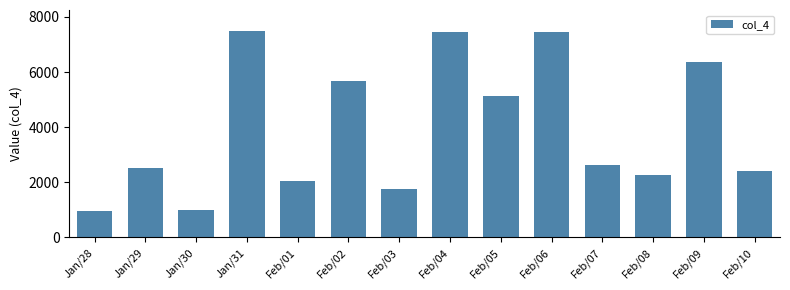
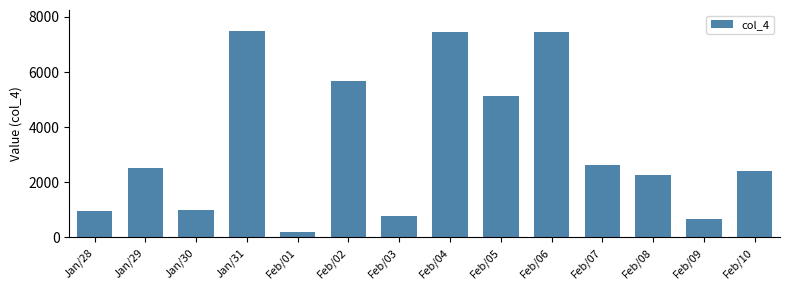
  {
    "Jan/28": 1000,
    "Jan/29": 2500,
    "Jan/30": 1000,
    "Jan/31": 7500,
-   "Feb/01": 2100,
+   "Feb/01": 200,
    "Feb/02": 5700,
-   "Feb/03": 1800,
+   "Feb/03": 800,
    "Feb/04": 7500,
    "Feb/05": 5100,
    "Feb/06": 7500,
    "Feb/07": 2600,
    "Feb/08": 2300,
-   "Feb/09": 6400,
+   "Feb/09": 700,
    "Feb/10": 2400
  }
